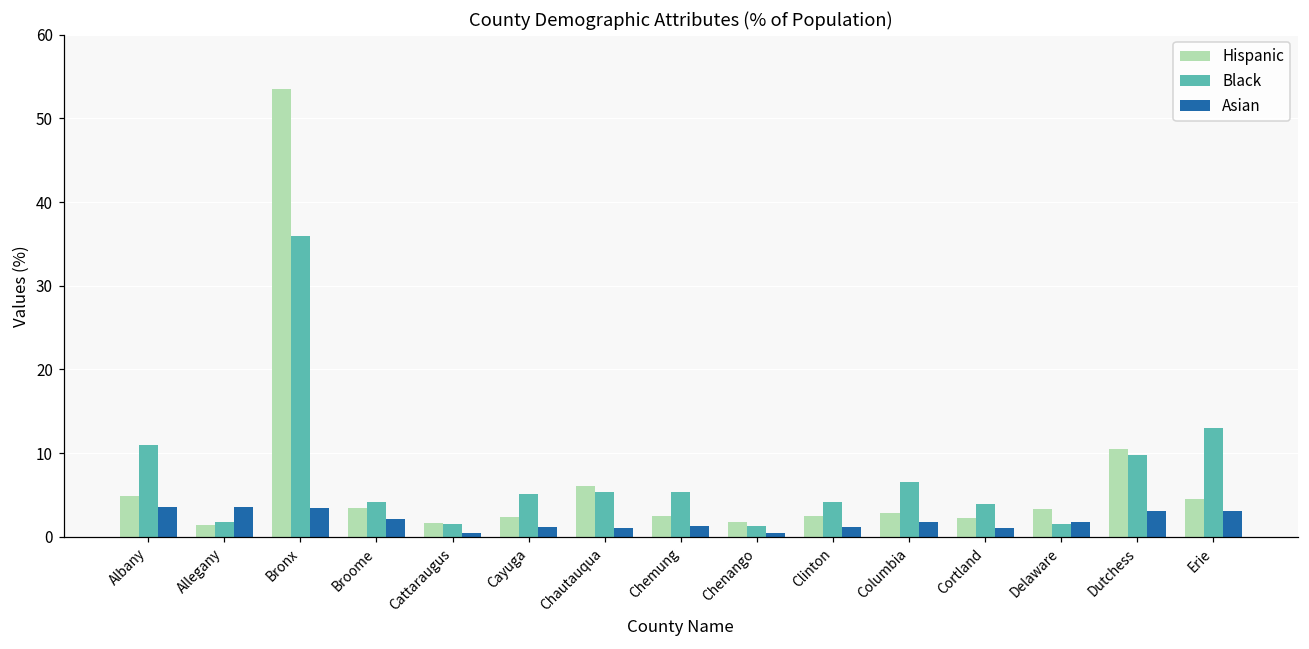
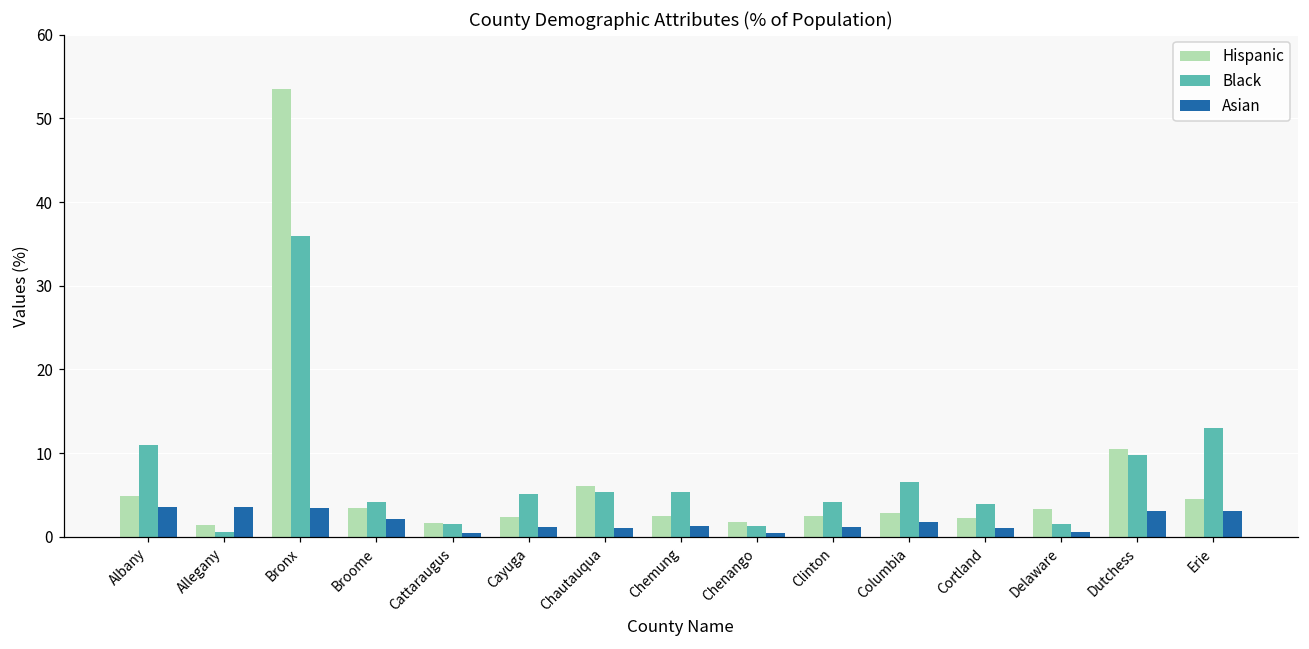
  {
    "Hispanic": {
      "Albany": 5,
      "Allegany": 1,
      "Bronx": 54,
      "Broome": 3,
      "Cattaraugus": 2,
      "Cayuga": 2,
      "Chautauqua": 6,
      "Chemung": 3,
      "Chenango": 2,
      "Clinton": 3,
      "Columbia": 3,
      "Cortland": 2,
      "Delaware": 3,
      "Dutchess": 11,
      "Erie": 5
    },
    "Black": {
      "Albany": 11,
-     "Allegany": 2,
+     "Allegany": 1,
      "Bronx": 36,
      "Broome": 4,
      "Cattaraugus": 2,
      "Cayuga": 5,
      "Chautauqua": 5,
      "Chemung": 5,
      "Chenango": 1,
      "Clinton": 4,
      "Columbia": 7,
      "Cortland": 4,
      "Delaware": 2,
      "Dutchess": 10,
      "Erie": 13
    },
    "Asian": {
      "Albany": 4,
      "Allegany": 4,
      "Bronx": 3,
      "Broome": 2,
      "Cattaraugus": 0,
      "Cayuga": 1,
      "Chautauqua": 1,
      "Chemung": 1,
      "Chenango": 1,
      "Clinton": 1,
      "Columbia": 2,
      "Cortland": 1,
-     "Delaware": 2,
+     "Delaware": 1,
      "Dutchess": 3,
      "Erie": 3
    }
  }
